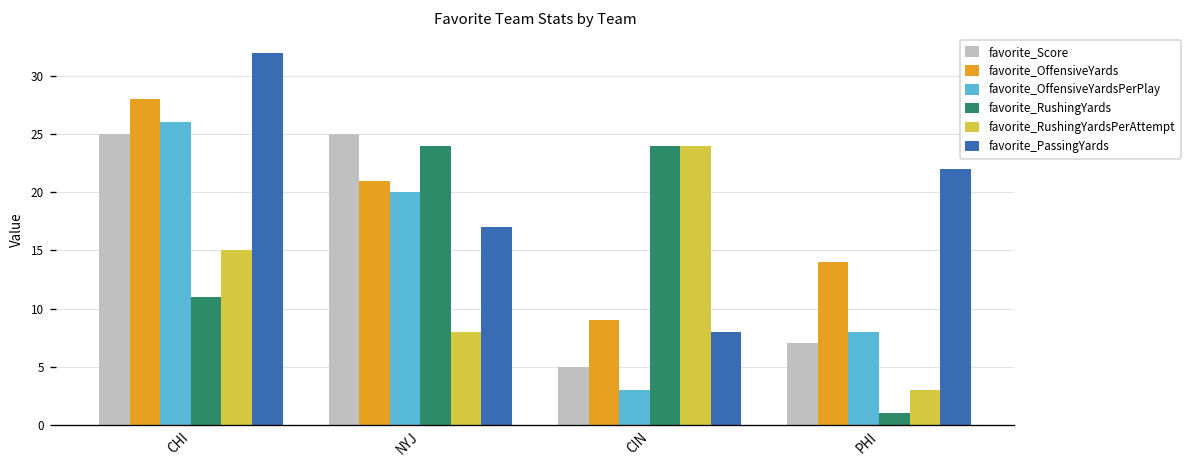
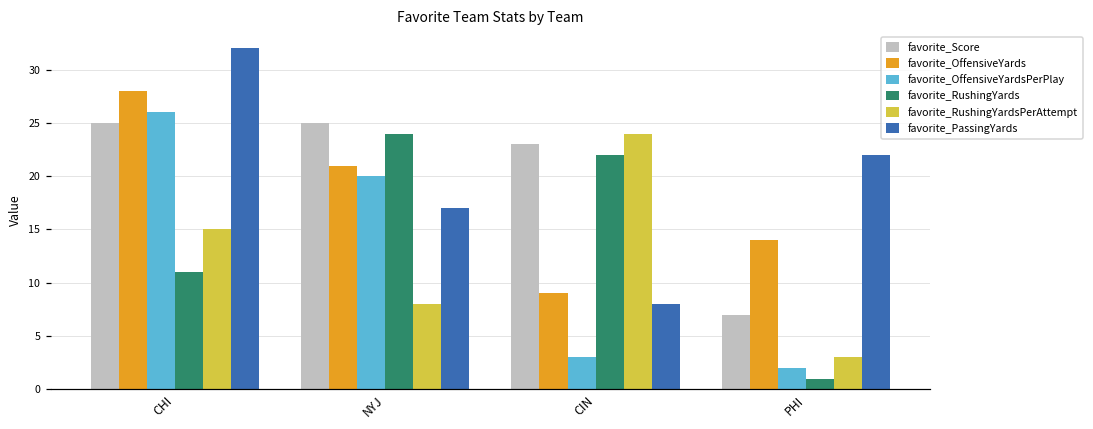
  {
    "favorite_Score": {
      "CHI": 25,
      "NYJ": 25,
-     "CIN": 5,
+     "CIN": 23,
      "PHI": 7
    },
    "favorite_OffensiveYardsPerPlay": {
      "CHI": 26,
      "NYJ": 20,
      "CIN": 3,
-     "PHI": 8
+     "PHI": 2
    },
    "favorite_RushingYards": {
      "CHI": 11,
      "NYJ": 24,
-     "CIN": 24,
+     "CIN": 22,
      "PHI": 1
    },
    "favorite_PassingYards": {
      "CHI": 32,
      "NYJ": 17,
      "CIN": 8,
      "PHI": 22
    }
  }
